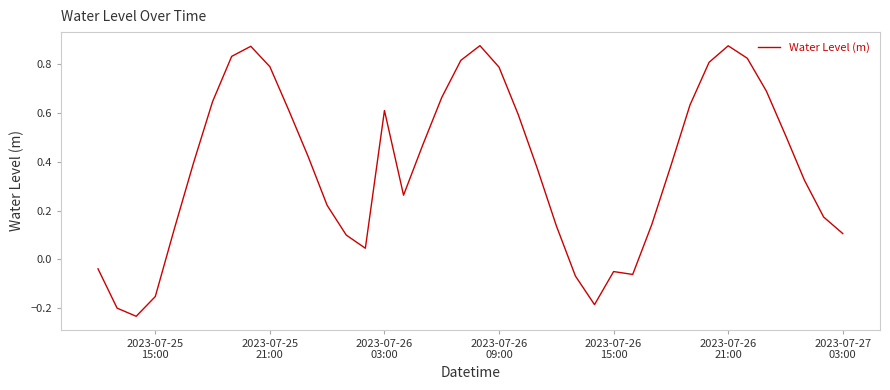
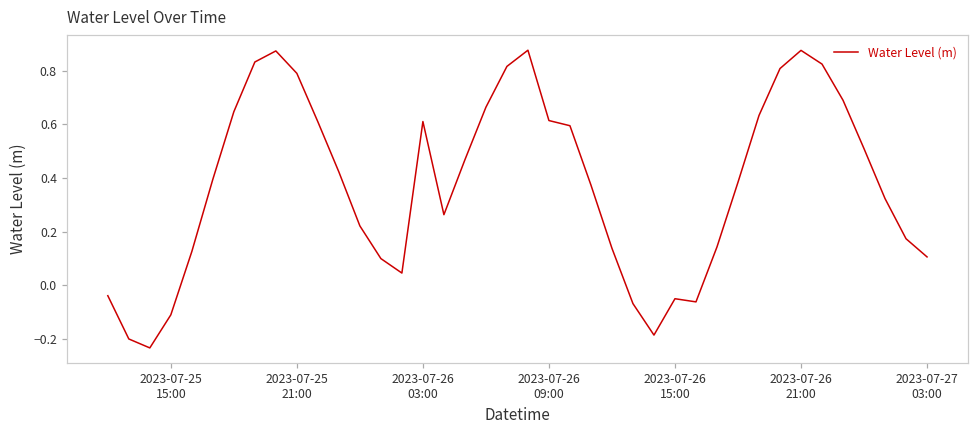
  {
-   "2023-07-25 15:00": -0.15,
+   "2023-07-25 15:00": -0.11,
    "2023-07-25 21:00": 0.79,
    "2023-07-26 03:00": 0.61,
-   "2023-07-26 09:00": 0.79,
+   "2023-07-26 09:00": 0.61,
    "2023-07-26 15:00": -0.05,
    "2023-07-26 21:00": 0.88,
    "2023-07-27 03:00": 0.11
  }
